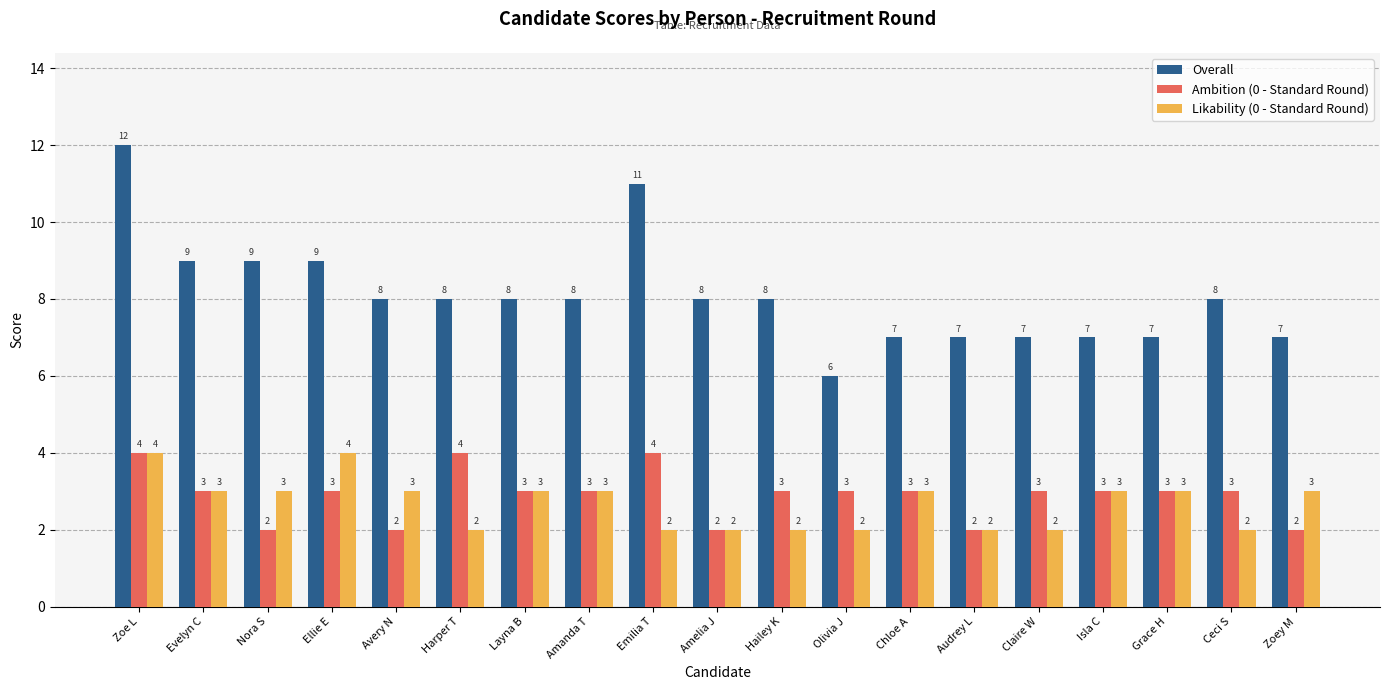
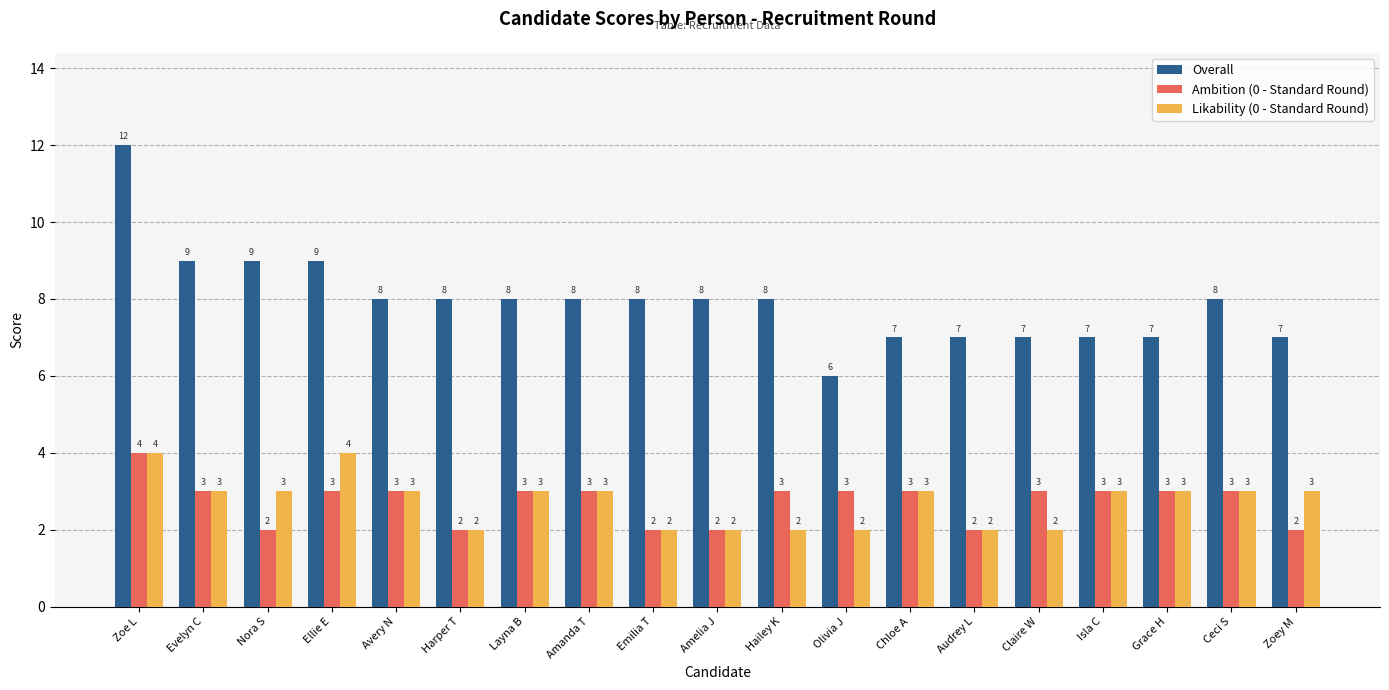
  {
    "Overall": {
      "Zoe L": 12,
      "Evelyn C": 9,
      "Nora S": 9,
      "Ellie E": 9,
      "Avery N": 8,
      "Harper T": 8,
      "Layna B": 8,
      "Amanda T": 8,
-     "Emilia T": 11,
+     "Emilia T": 8,
      "Amelia J": 8,
      "Hailey K": 8,
      "Olivia J": 6,
      "Chloe A": 7,
      "Audrey L": 7,
      "Claire W": 7,
      "Isla C": 7,
      "Grace H": 7,
      "Ceci S": 8,
      "Zoey M": 7
    },
    "Ambition (0 - Standard Round)": {
      "Zoe L": 4,
      "Evelyn C": 3,
      "Nora S": 2,
      "Ellie E": 3,
-     "Avery N": 2,
-     "Harper T": 4,
+     "Avery N": 3,
+     "Harper T": 2,
      "Layna B": 3,
      "Amanda T": 3,
-     "Emilia T": 4,
+     "Emilia T": 2,
      "Amelia J": 2,
      "Hailey K": 3,
      "Olivia J": 3,
      "Chloe A": 3,
      "Audrey L": 2,
      "Claire W": 3,
      "Isla C": 3,
      "Grace H": 3,
      "Ceci S": 3,
      "Zoey M": 2
    },
    "Likability (0 - Standard Round)": {
      "Zoe L": 4,
      "Evelyn C": 3,
      "Nora S": 3,
      "Ellie E": 4,
      "Avery N": 3,
      "Harper T": 2,
      "Layna B": 3,
      "Amanda T": 3,
      "Emilia T": 2,
      "Amelia J": 2,
      "Hailey K": 2,
      "Olivia J": 2,
      "Chloe A": 3,
      "Audrey L": 2,
      "Claire W": 2,
      "Isla C": 3,
      "Grace H": 3,
-     "Ceci S": 2,
+     "Ceci S": 3,
      "Zoey M": 3
    }
  }
